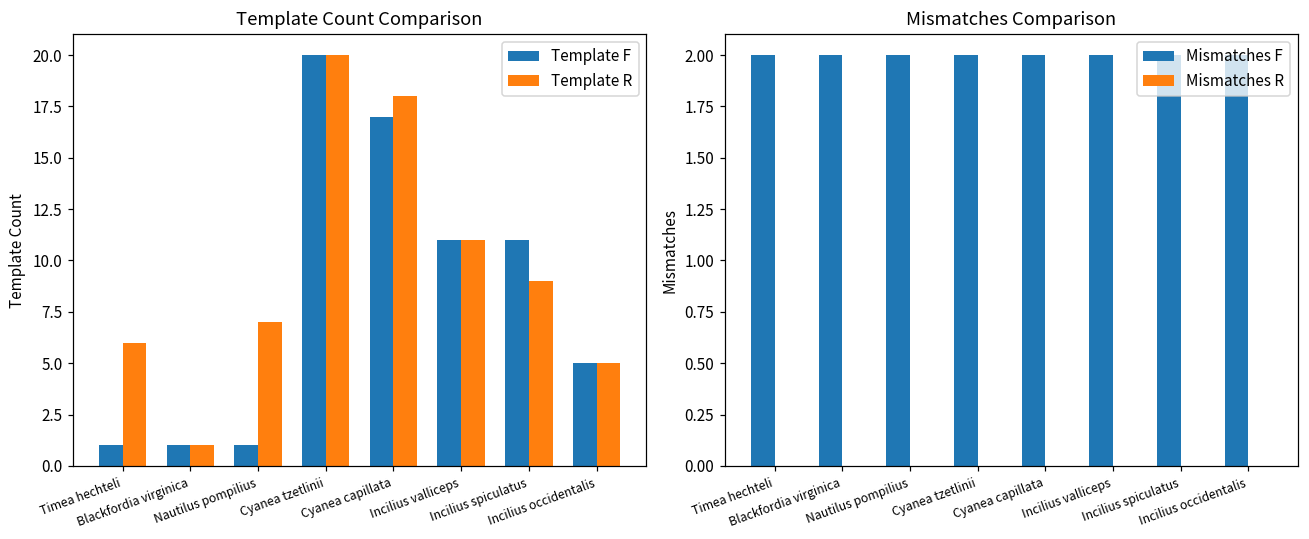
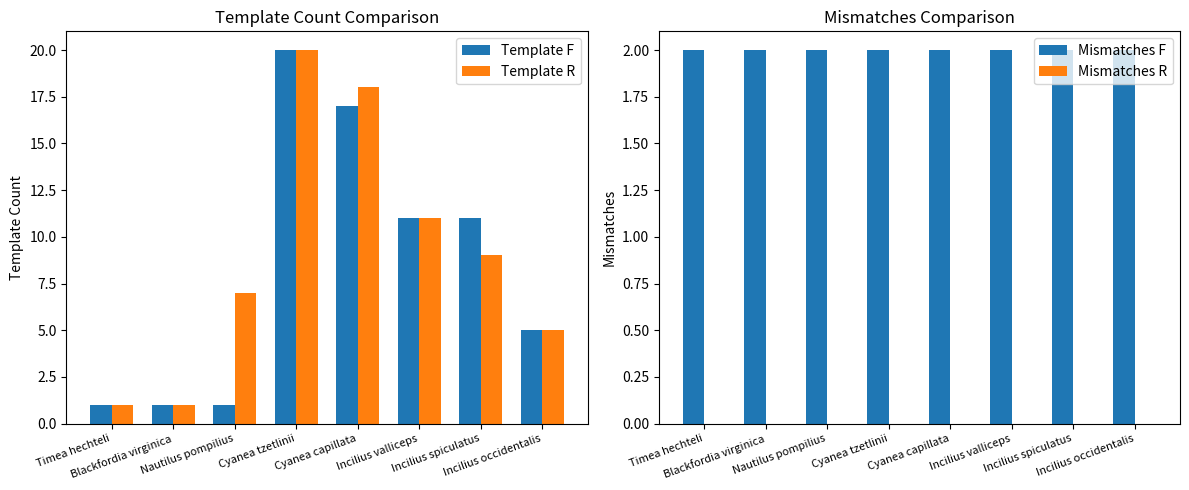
  {
    "Template Count Comparison": {
      "Template F": {
        "Timea hechteli": 1,
        "Blackfordia virginica": 1,
        "Nautilus pompilius": 1,
        "Cyanea tzetlinii": 20,
        "Cyanea capillata": 17,
        "Incilius valliceps": 11,
        "Incilius spiculatus": 11,
        "Incilius occidentalis": 5
      },
      "Template R": {
-       "Timea hechteli": 6,
+       "Timea hechteli": 1,
        "Blackfordia virginica": 1,
        "Nautilus pompilius": 7,
        "Cyanea tzetlinii": 20,
        "Cyanea capillata": 18,
        "Incilius valliceps": 11,
        "Incilius spiculatus": 9,
        "Incilius occidentalis": 5
      }
    },
    "Mismatches Comparison": {
      "Mismatches F": {
        "Timea hechteli": 2.00,
        "Blackfordia virginica": 2.00,
        "Nautilus pompilius": 2.00,
        "Cyanea tzetlinii": 2.00,
        "Cyanea capillata": 2.00,
        "Incilius valliceps": 2.00
      },
      "Mismatches R": {
        "Timea hechteli": 0.00,
        "Blackfordia virginica": 0.00,
        "Nautilus pompilius": 0.00,
        "Cyanea tzetlinii": 0.00,
        "Cyanea capillata": 0.00,
        "Incilius valliceps": 0.00,
        "Incilius spiculatus": 0.00,
        "Incilius occidentalis": 0.00
      }
    }
  }
